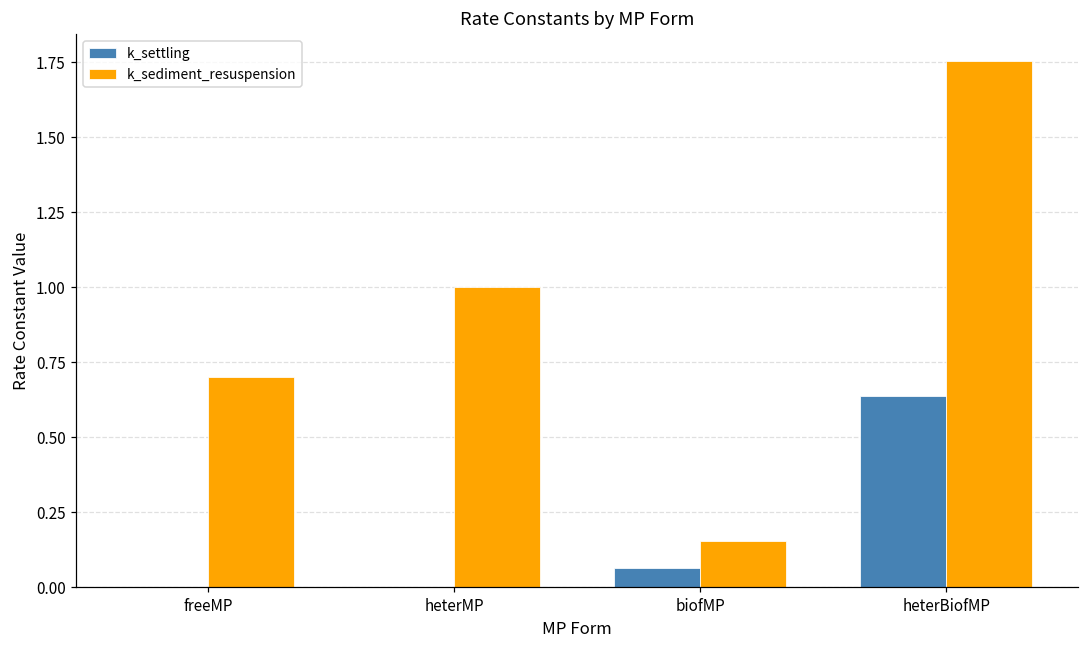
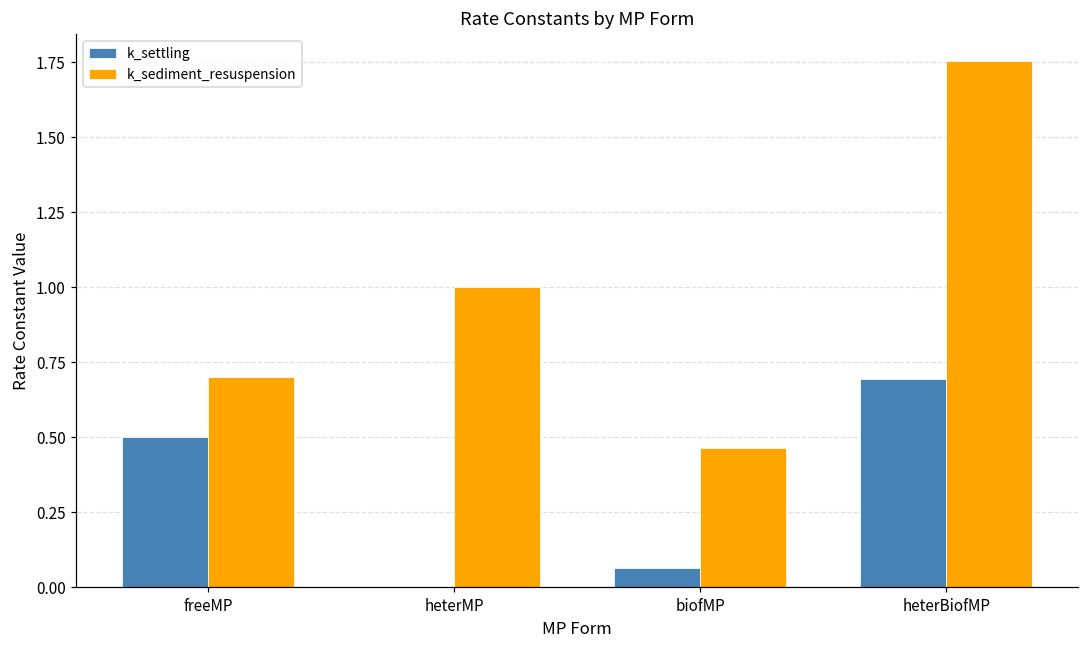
  {
    "k_settling": {
-     "freeMP": 0.0,
+     "freeMP": 0.5,
      "biofMP": 0.06,
-     "heterBiofMP": 0.64
+     "heterBiofMP": 0.69
    },
    "k_sediment_resuspension": {
      "freeMP": 0.70,
      "heterMP": 1.00,
-     "biofMP": 0.15,
+     "biofMP": 0.46,
      "heterBiofMP": 1.76
    }
  }
